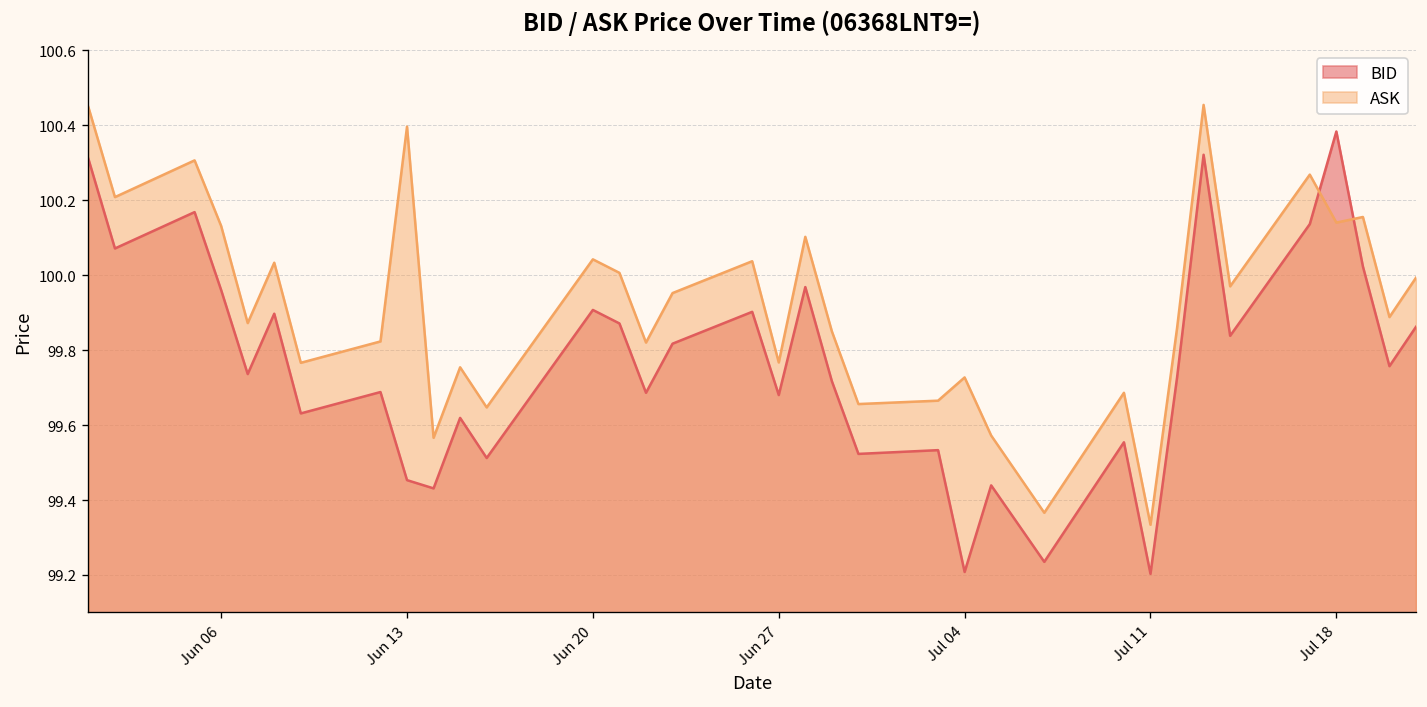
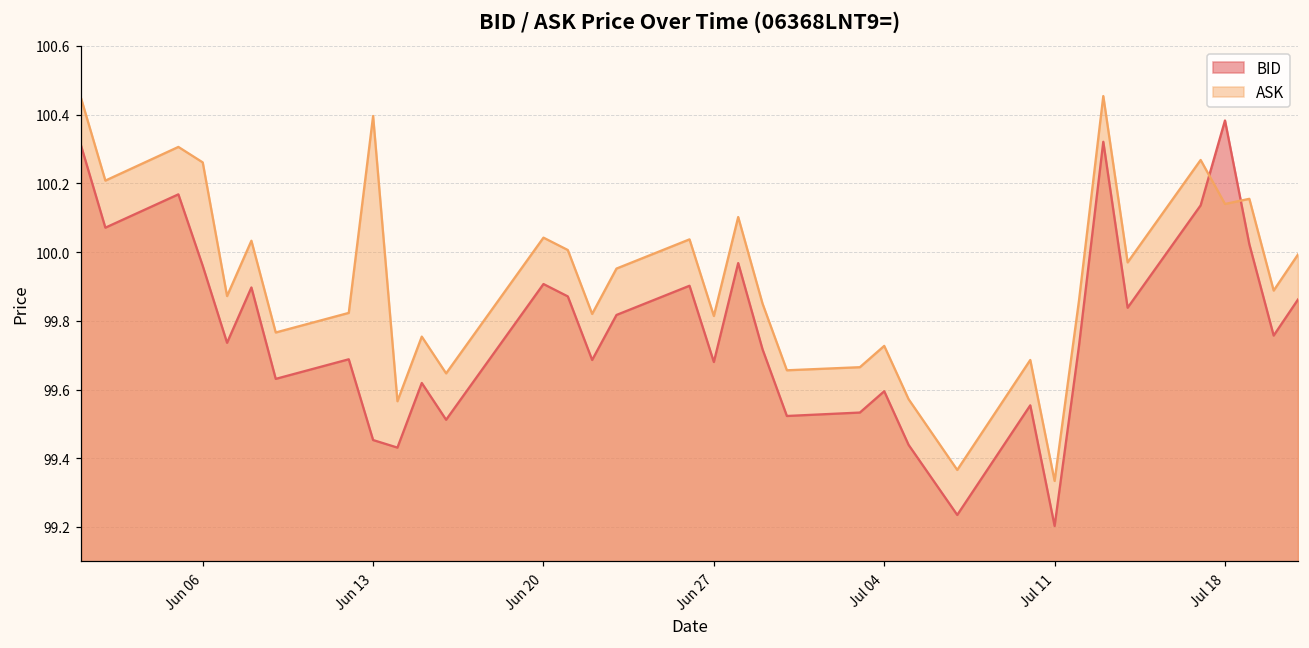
  {
    "BID": {
      "Jun 06": 99.96,
      "Jun 13": 99.45,
      "Jun 20": 99.91,
      "Jun 27": 99.68,
-     "Jul 04": 99.21,
+     "Jul 04": 99.60,
      "Jul 11": 99.20,
      "Jul 18": 100.38
    },
    "ASK": {
-     "Jun 06": 100.13,
+     "Jun 06": 100.26,
      "Jun 13": 100.40,
      "Jun 20": 100.04,
-     "Jun 27": 99.77,
+     "Jun 27": 99.81,
      "Jul 04": 99.73,
      "Jul 11": 99.33,
      "Jul 18": 100.14
    }
  }
